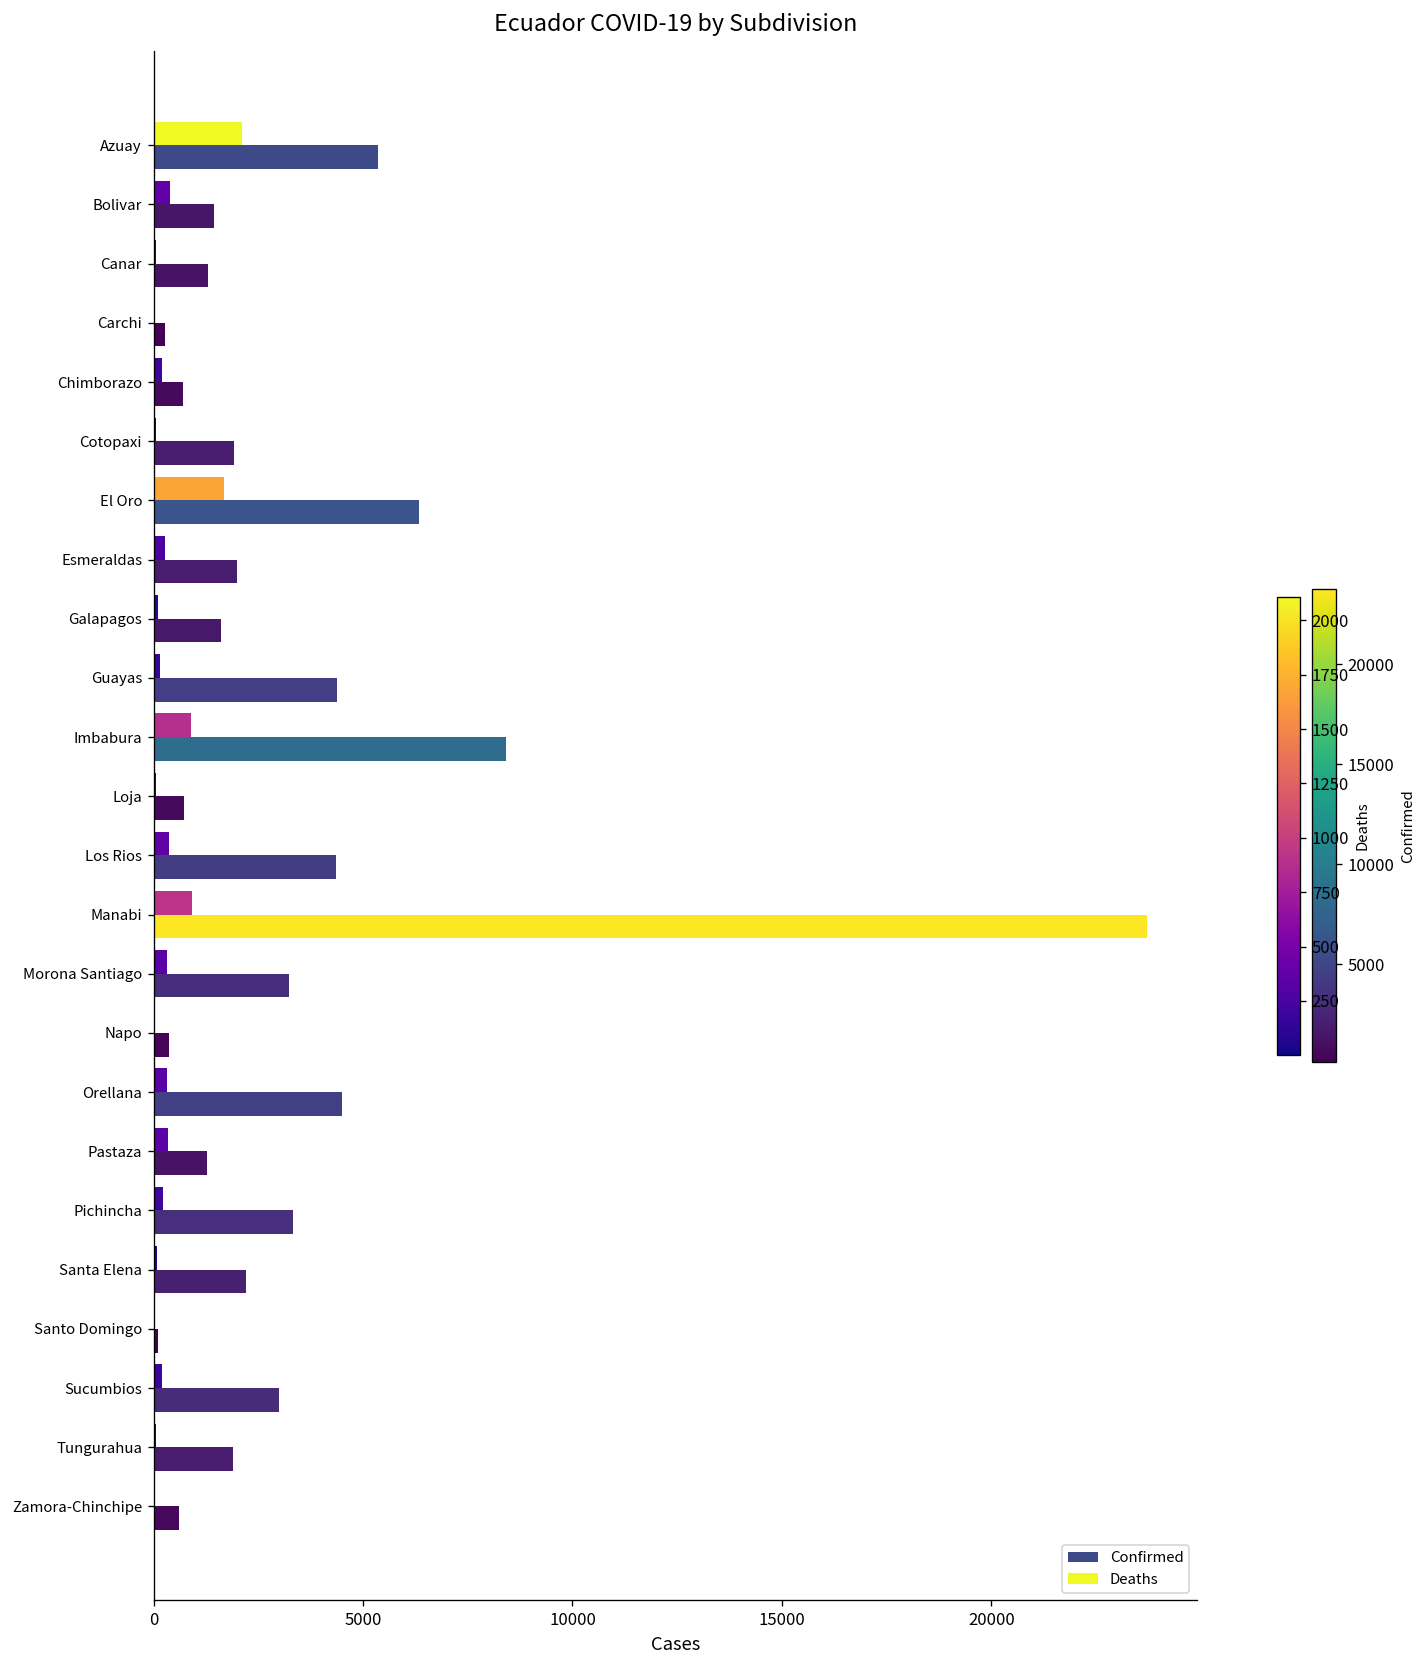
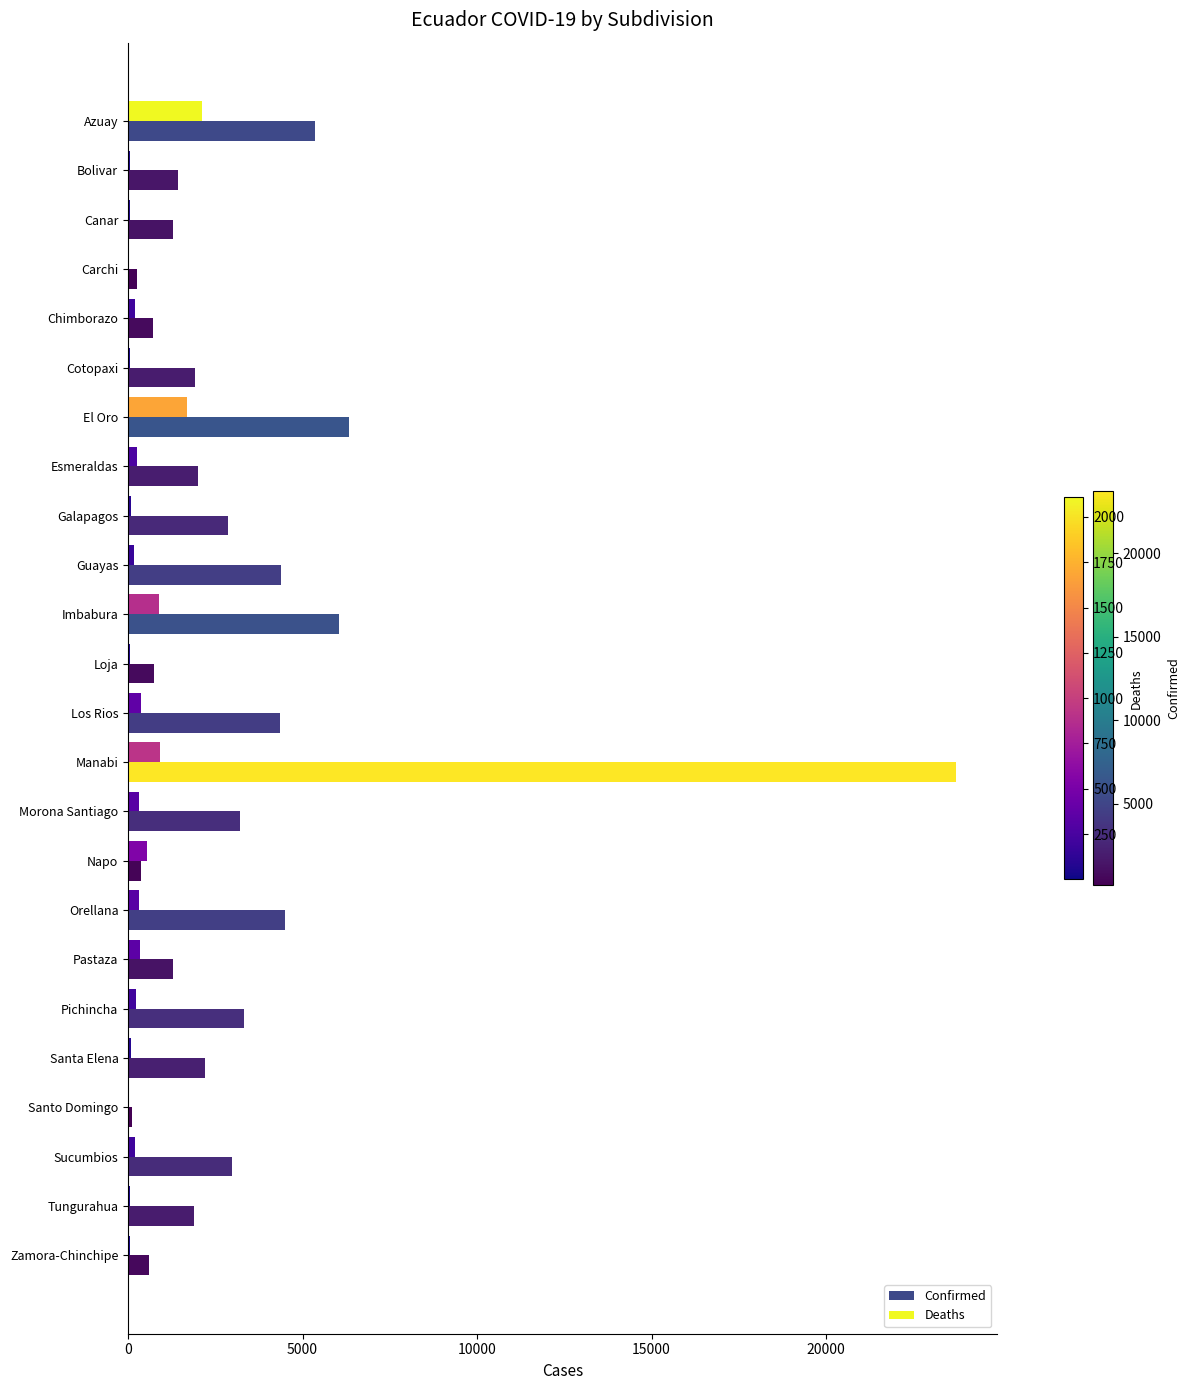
  {
    "Confirmed": {
      "Azuay": 5400,
      "Bolivar": 1400,
      "Canar": 1300,
      "Carchi": 300,
      "Chimborazo": 700,
      "Cotopaxi": 1900,
      "El Oro": 6300,
      "Esmeraldas": 2000,
-     "Galapagos": 1600,
+     "Galapagos": 2900,
      "Guayas": 4400,
-     "Imbabura": 8400,
+     "Imbabura": 6000,
      "Loja": 700,
      "Los Rios": 4300,
      "Manabi": 23700,
      "Morona Santiago": 3200,
      "Napo": 400,
      "Orellana": 4500,
      "Pastaza": 1300,
      "Pichincha": 3300,
      "Santa Elena": 2200,
      "Santo Domingo": 100,
      "Sucumbios": 3000,
      "Tungurahua": 1900,
      "Zamora-Chinchipe": 600
    },
    "Deaths": {
      "Azuay": 2100,
-     "Bolivar": 400,
+     "Bolivar": 100,
      "Chimborazo": 200,
      "El Oro": 1700,
      "Esmeraldas": 300,
      "Galapagos": 100,
      "Guayas": 200,
      "Imbabura": 900,
      "Los Rios": 400,
      "Manabi": 900,
      "Morona Santiago": 300,
-     "Napo": 0,
+     "Napo": 500,
      "Orellana": 300,
      "Pastaza": 400,
      "Pichincha": 200,
      "Santa Elena": 100,
      "Sucumbios": 200
    }
  }
